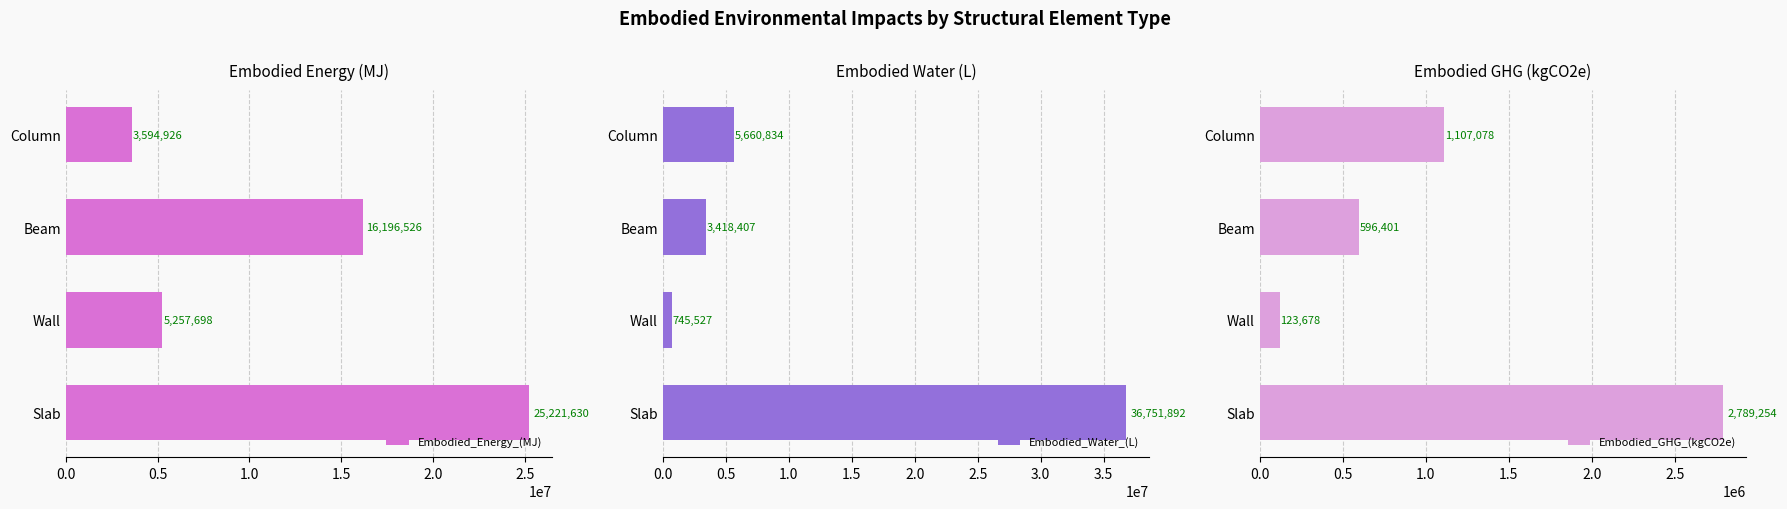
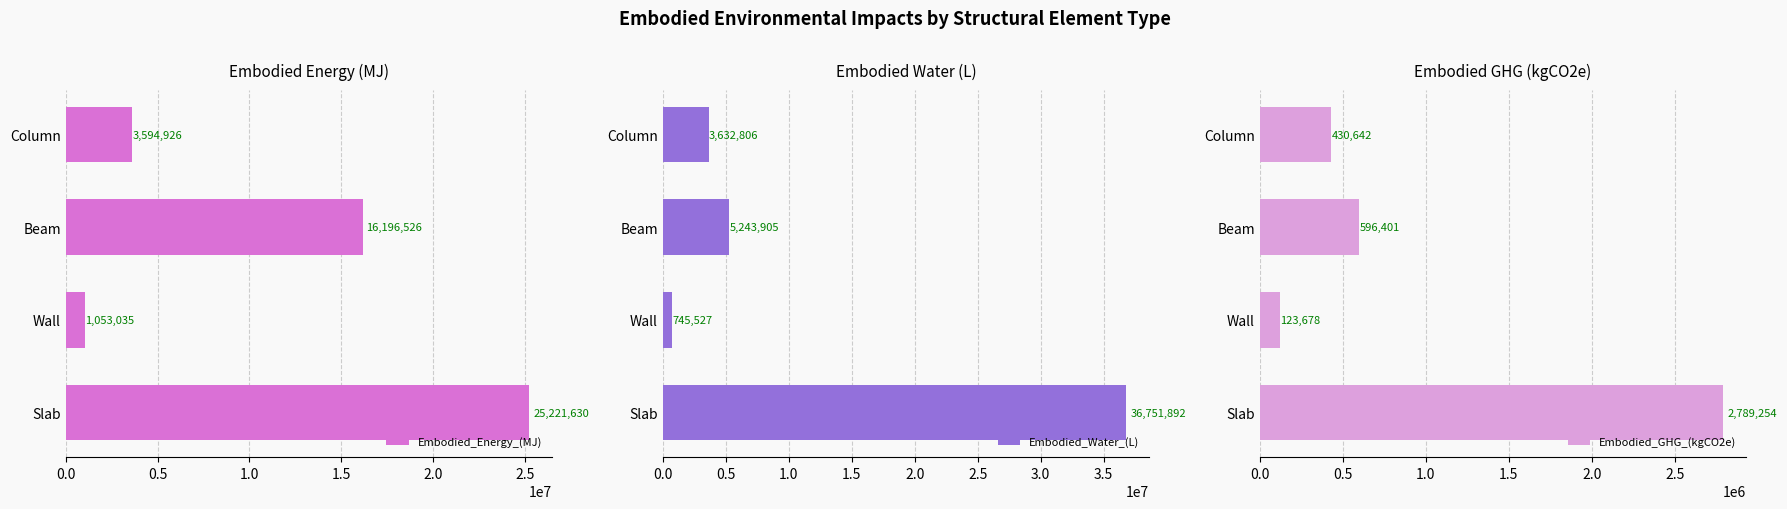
  {
    "Embodied Energy (MJ)": {
      "Column": "3,594,926",
      "Beam": "16,196,526",
-     "Wall": "5,257,698",
+     "Wall": "1,053,035",
      "Slab": "25,221,630"
    },
    "Embodied Water (L)": {
-     "Column": "5,660,834",
-     "Beam": "3,418,407",
+     "Column": "3,632,806",
+     "Beam": "5,243,905",
      "Wall": "745,527",
      "Slab": "36,751,892"
    },
    "Embodied GHG (kgCO2e)": {
-     "Column": "1,107,078",
+     "Column": "430,642",
      "Beam": "596,401",
      "Wall": "123,678",
      "Slab": "2,789,254"
    }
  }
